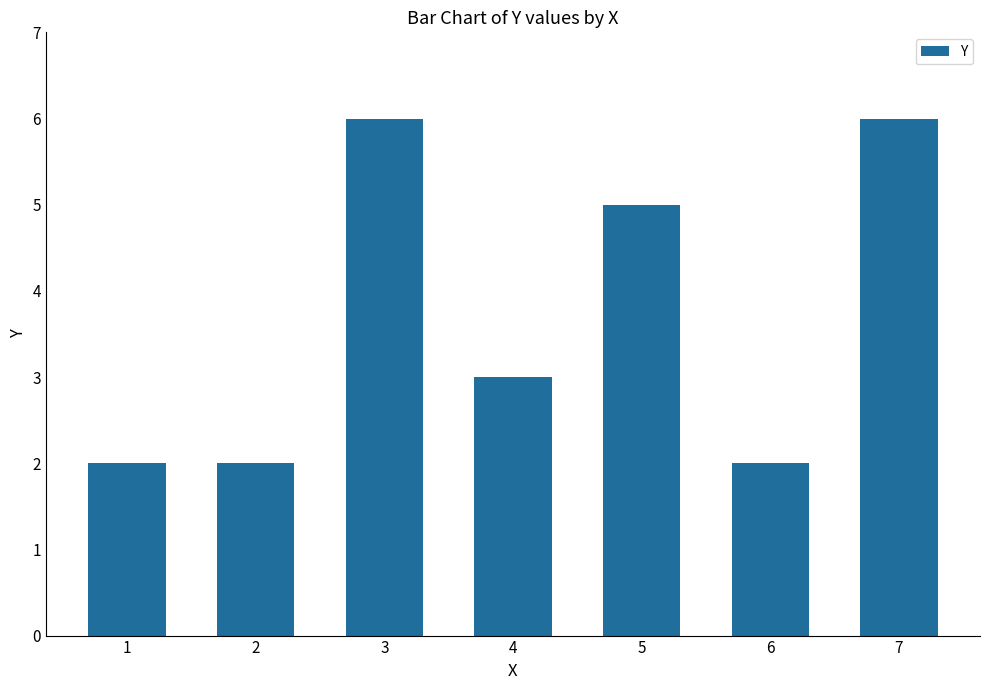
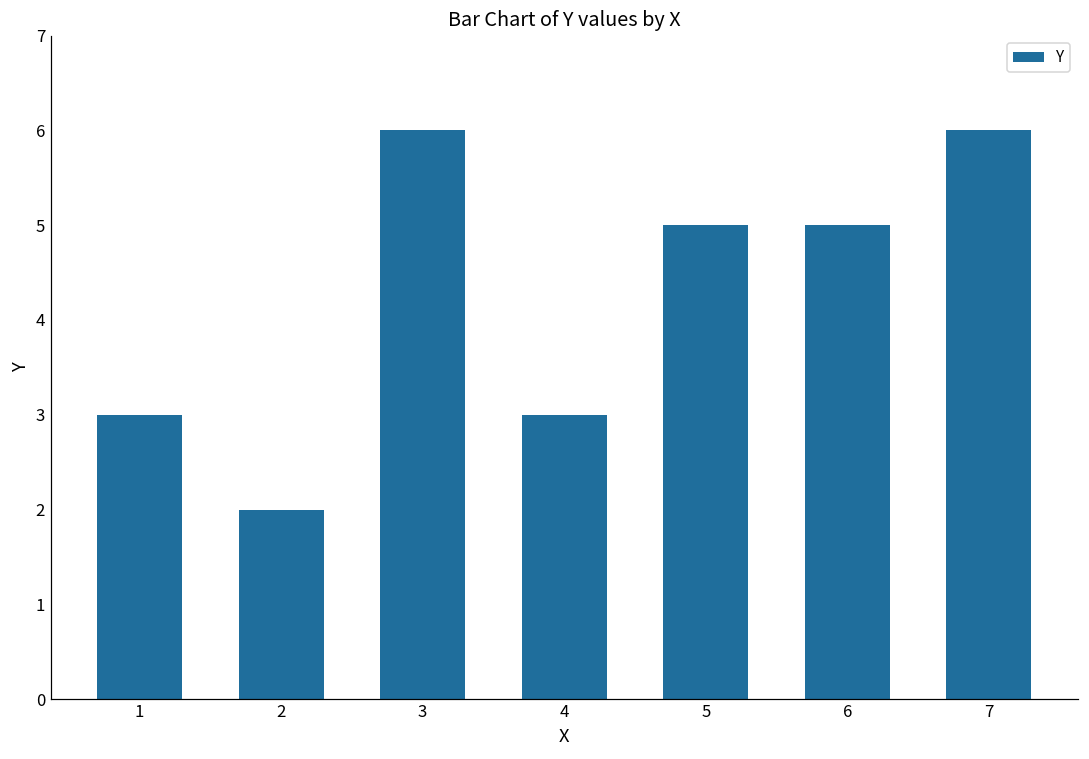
  {
-   "1": 2,
+   "1": 3,
    "2": 2,
    "3": 6,
    "4": 3,
    "5": 5,
-   "6": 2,
+   "6": 5,
    "7": 6
  }
